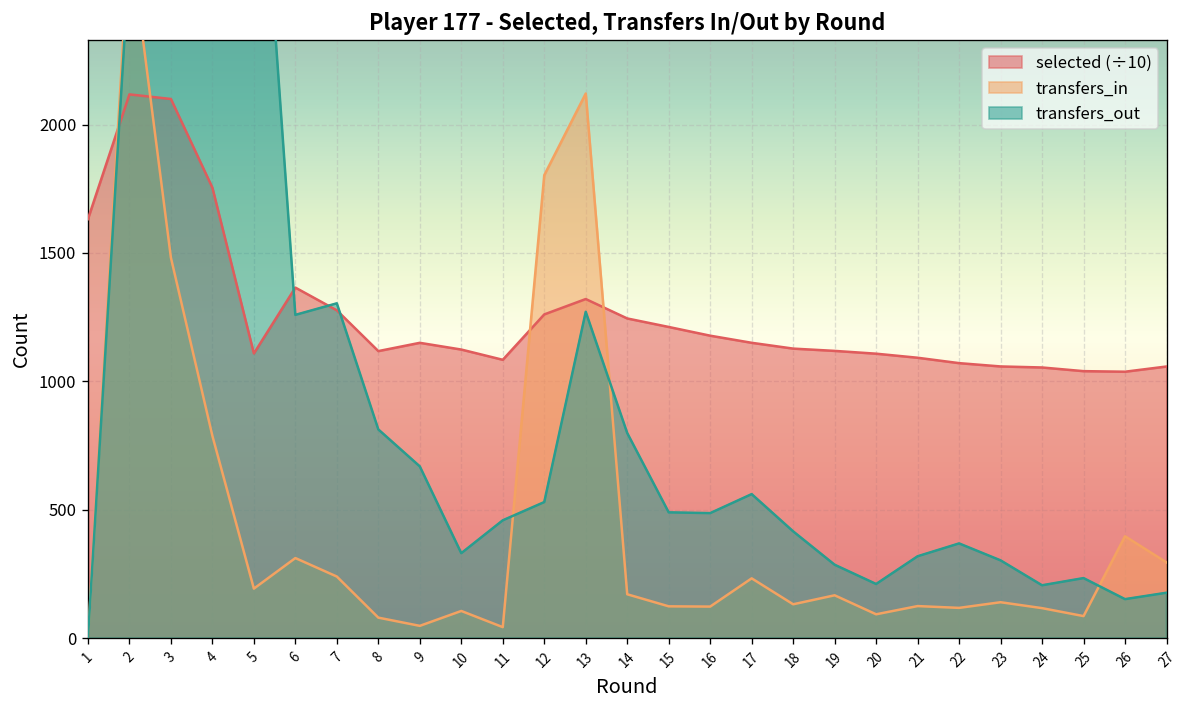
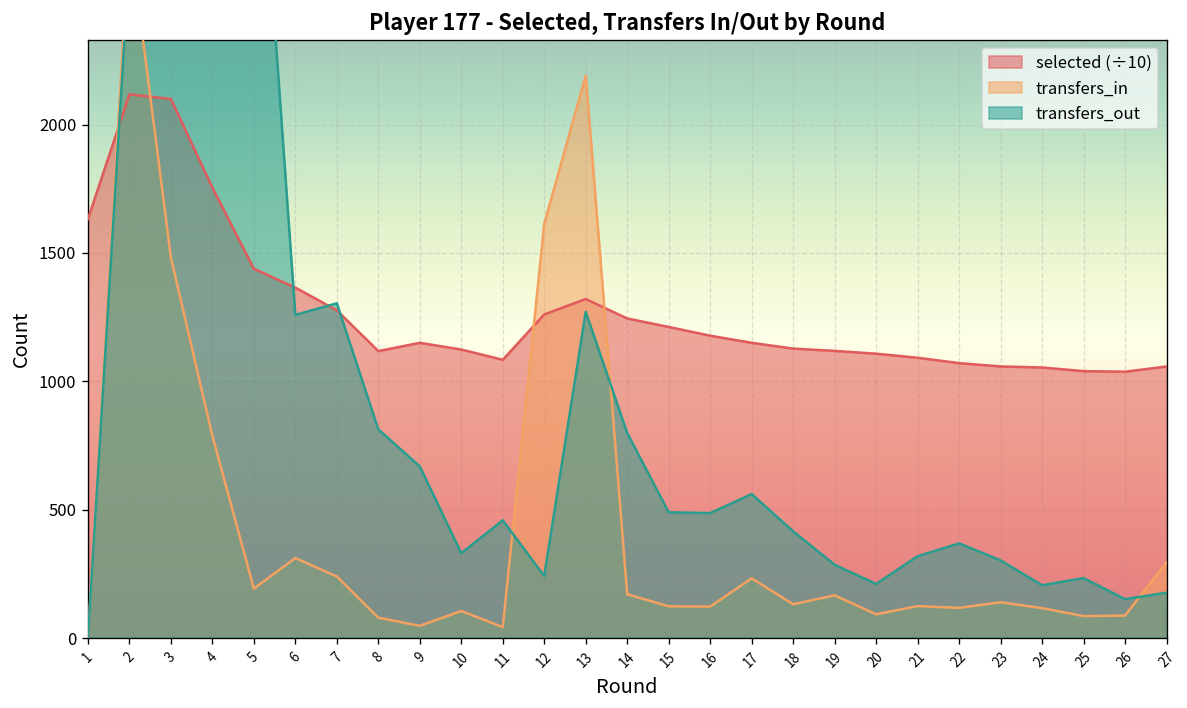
  {
    "selected (÷10)": {
      "1": 1630,
      "2": 2120,
      "3": 2100,
      "4": 1750,
-     "5": 1110,
+     "5": 1440,
      "6": 1370,
      "7": 1280,
      "8": 1120,
      "9": 1150,
      "10": 1120,
      "11": 1080,
      "12": 1260,
      "13": 1320,
      "14": 1250,
      "15": 1210,
      "16": 1180,
      "17": 1150,
      "18": 1130,
      "19": 1120,
      "20": 1110,
      "21": 1090,
      "22": 1070,
      "23": 1060,
      "24": 1050,
      "25": 1040,
      "26": 1040,
      "27": 1060
    },
    "transfers_in": {
      "3": 1480,
      "4": 790,
      "5": 190,
      "6": 310,
      "7": 240,
      "8": 80,
      "9": 50,
      "10": 110,
      "11": 40,
-     "12": 1800,
-     "13": 2120,
+     "12": 1610,
+     "13": 2190,
      "14": 170,
      "15": 120,
      "16": 120,
      "17": 230,
      "18": 130,
      "19": 170,
      "20": 90,
      "21": 130,
      "22": 120,
      "23": 140,
      "24": 120,
      "25": 90,
-     "26": 400,
+     "26": 90,
      "27": 300
    },
    "transfers_out": {
      "6": 1260,
      "7": 1300,
      "8": 810,
      "9": 670,
      "10": 330,
      "11": 460,
-     "12": 530,
+     "12": 240,
      "13": 1270,
      "14": 800,
      "15": 490,
      "16": 490,
      "17": 560,
      "18": 420,
      "19": 290,
      "20": 210,
      "21": 320,
      "22": 370,
      "23": 300,
      "24": 210,
      "25": 230,
      "26": 150,
      "27": 180
    }
  }
